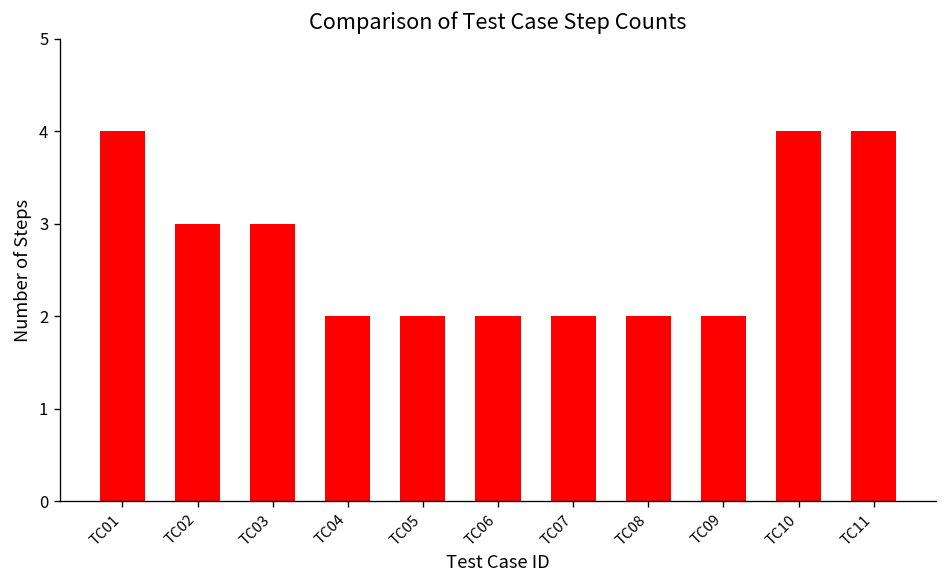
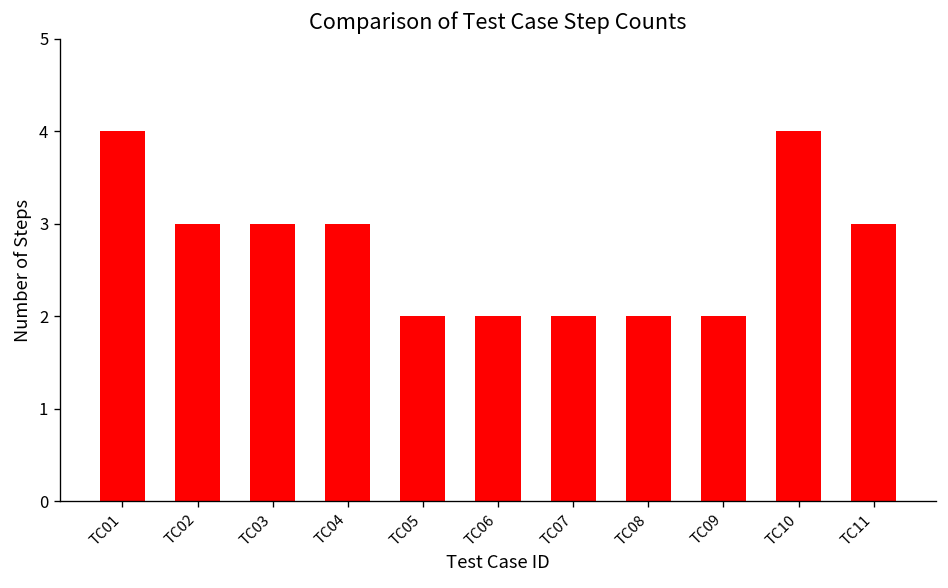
  {
    "TC01": 4,
    "TC02": 3,
    "TC03": 3,
-   "TC04": 2,
+   "TC04": 3,
    "TC05": 2,
    "TC06": 2,
    "TC07": 2,
    "TC08": 2,
    "TC09": 2,
    "TC10": 4,
-   "TC11": 4
+   "TC11": 3
  }
